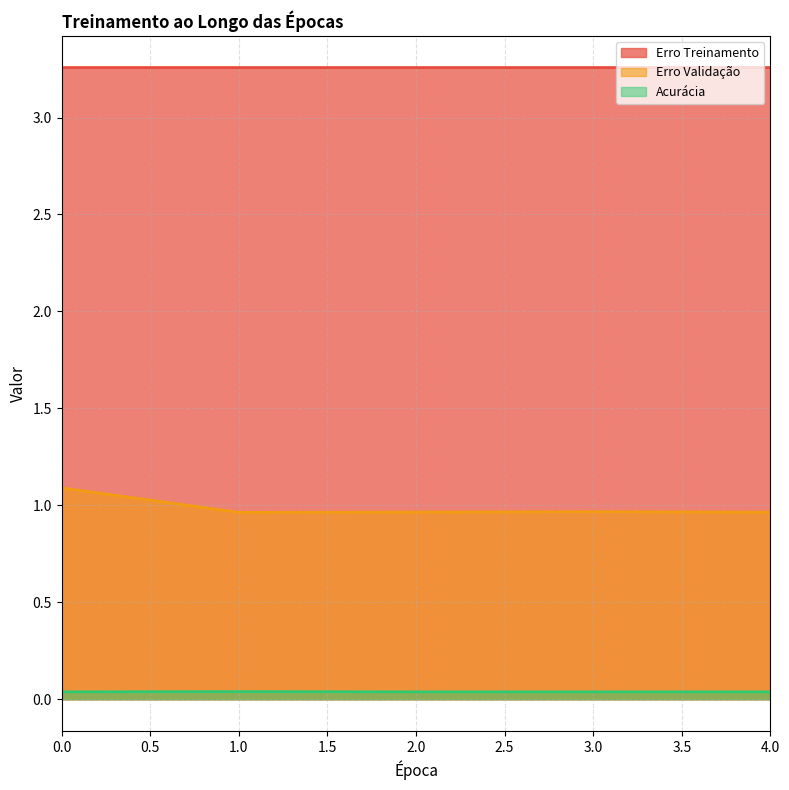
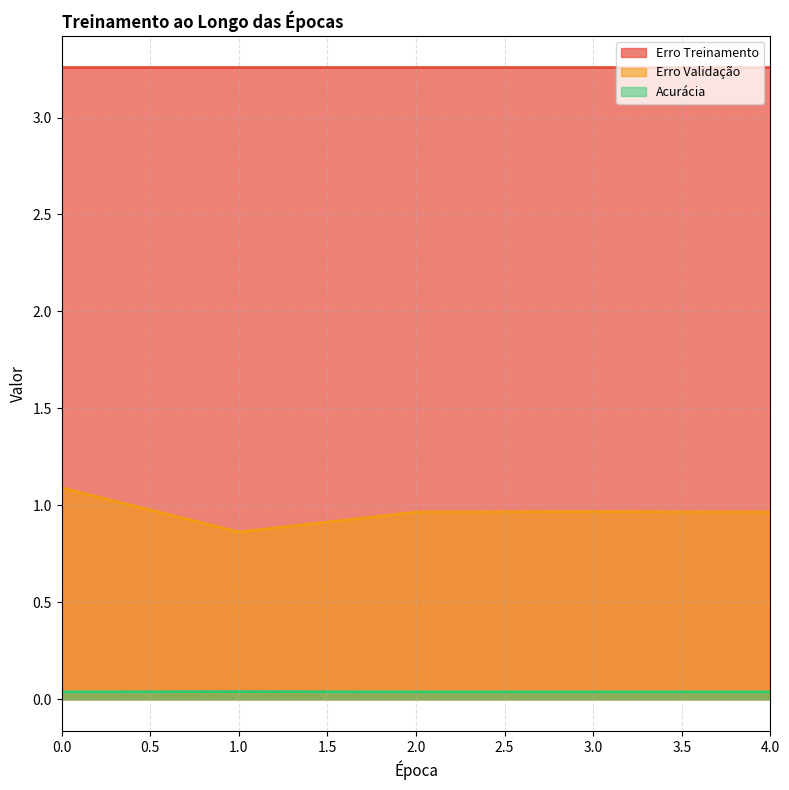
  {
    "Erro Treinamento": {
      "0.0": 3.26,
      "1.0": 3.26,
      "2.0": 3.26,
      "3.0": 3.26,
      "4.0": 3.26
    },
    "Erro Validação": {
      "0.0": 1.09,
-     "1.0": 0.96,
+     "1.0": 0.86,
      "2.0": 0.97,
      "3.0": 0.97,
      "4.0": 0.97
    },
    "Acurácia": {
      "0.0": 0.04,
      "1.0": 0.04,
      "2.0": 0.04,
      "3.0": 0.04,
      "4.0": 0.04
    }
  }
